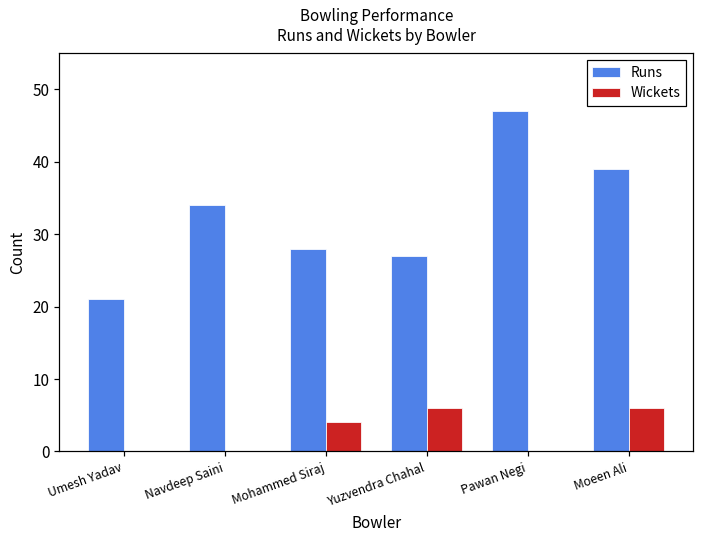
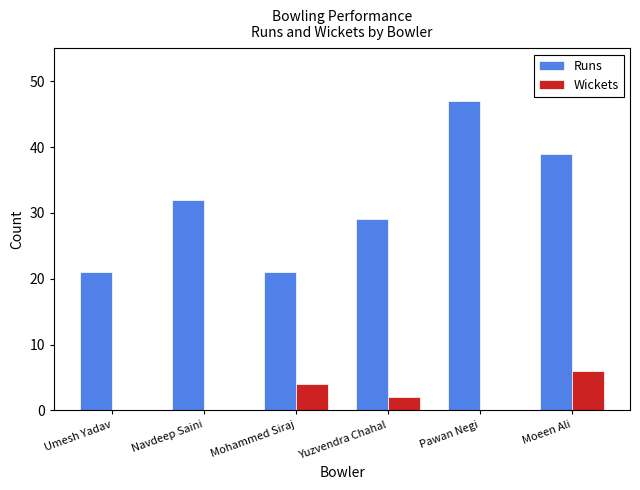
  {
    "Runs": {
      "Umesh Yadav": 21,
-     "Navdeep Saini": 34,
-     "Mohammed Siraj": 28,
-     "Yuzvendra Chahal": 27,
+     "Navdeep Saini": 32,
+     "Mohammed Siraj": 21,
+     "Yuzvendra Chahal": 29,
      "Pawan Negi": 47,
      "Moeen Ali": 39
    },
    "Wickets": {
      "Umesh Yadav": 0,
      "Navdeep Saini": 0,
      "Mohammed Siraj": 4,
-     "Yuzvendra Chahal": 6,
+     "Yuzvendra Chahal": 2,
      "Pawan Negi": 0,
      "Moeen Ali": 6
    }
  }
